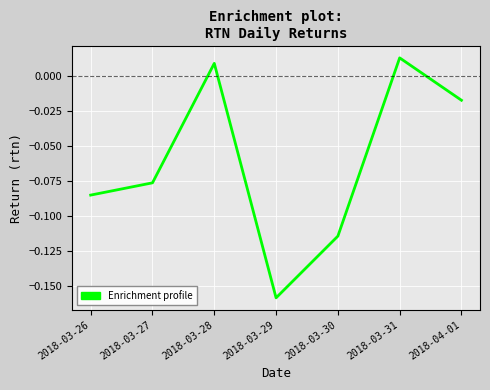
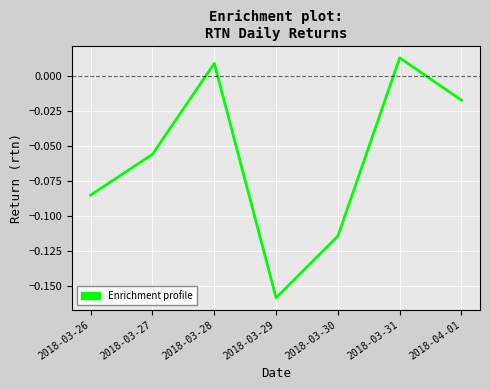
  {
    "2018-03-26": -0.085,
-   "2018-03-27": -0.076,
+   "2018-03-27": -0.056,
    "2018-03-28": 0.009,
    "2018-03-29": -0.158,
    "2018-03-30": -0.114,
    "2018-03-31": 0.013,
    "2018-04-01": -0.017
  }
